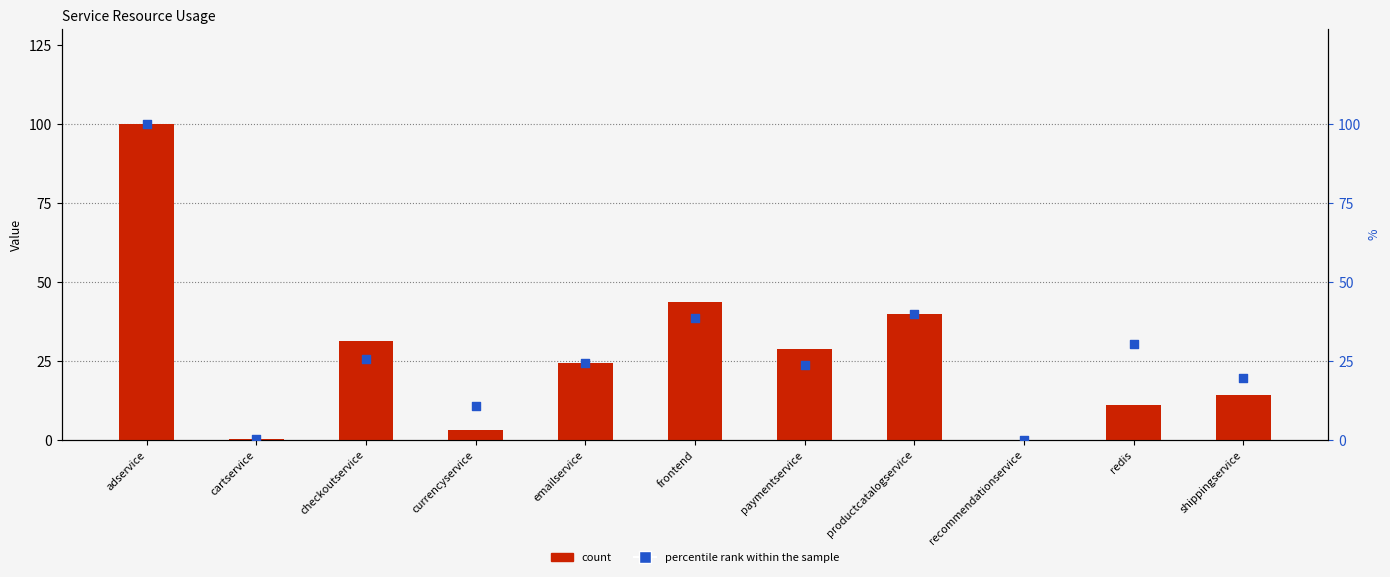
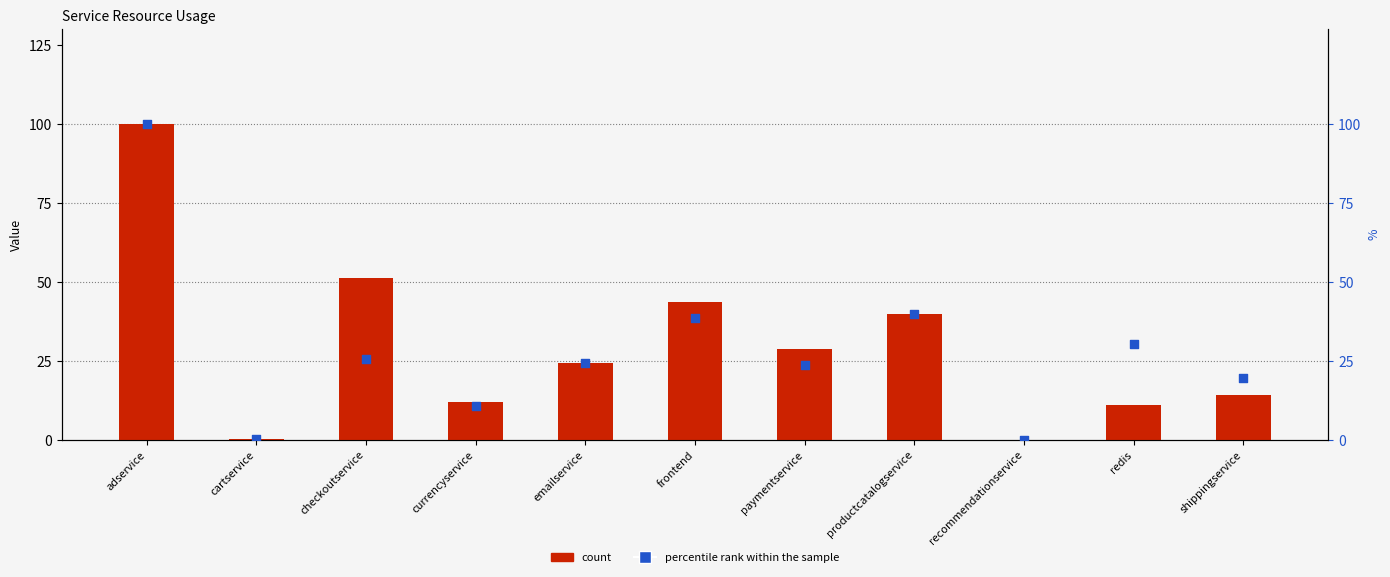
  {
    "count": {
      "adservice": 100,
-     "checkoutservice": 31,
-     "currencyservice": 3,
+     "checkoutservice": 51,
+     "currencyservice": 12,
      "emailservice": 24,
      "frontend": 44,
      "paymentservice": 29,
      "productcatalogservice": 40,
      "recommendationservice": 0,
      "redis": 11,
      "shippingservice": 14
    }
  }
